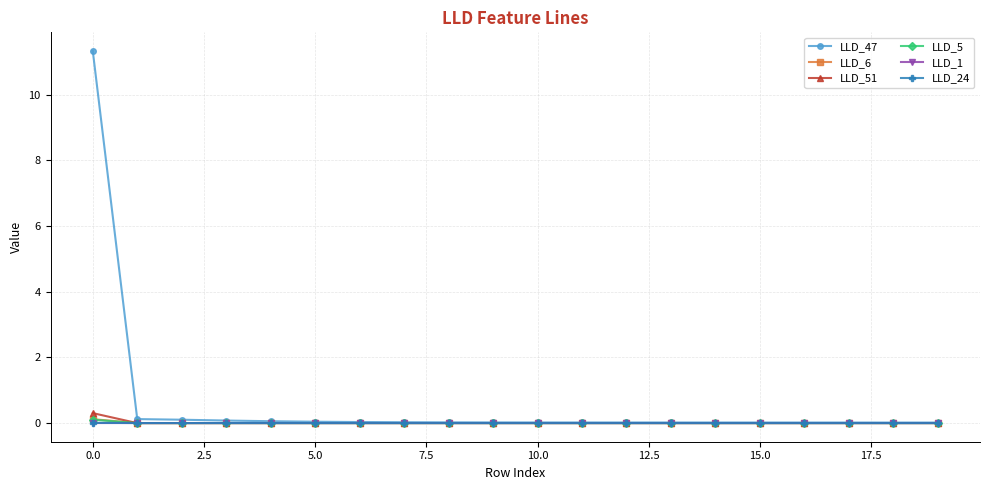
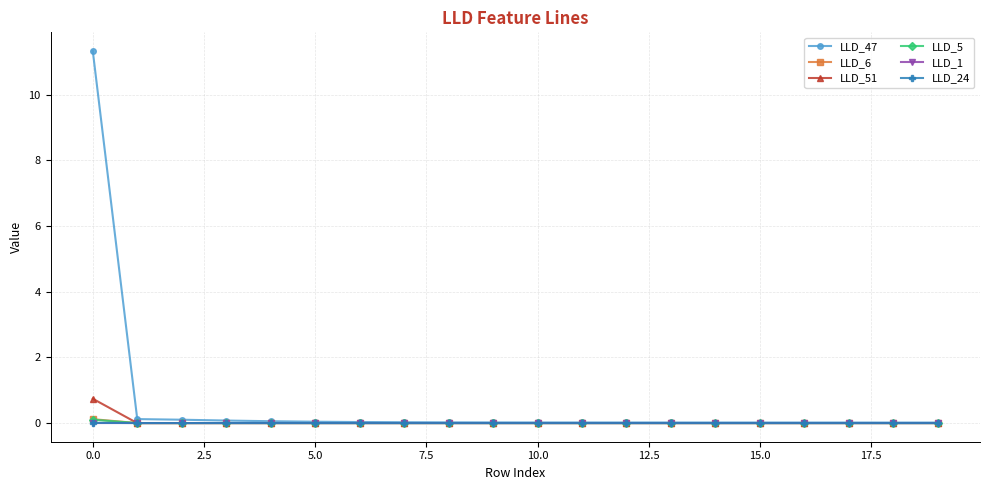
  {
    "LLD_51": {
-     "0.0": 0.3
+     "0.0": 0.7
    }
  }
